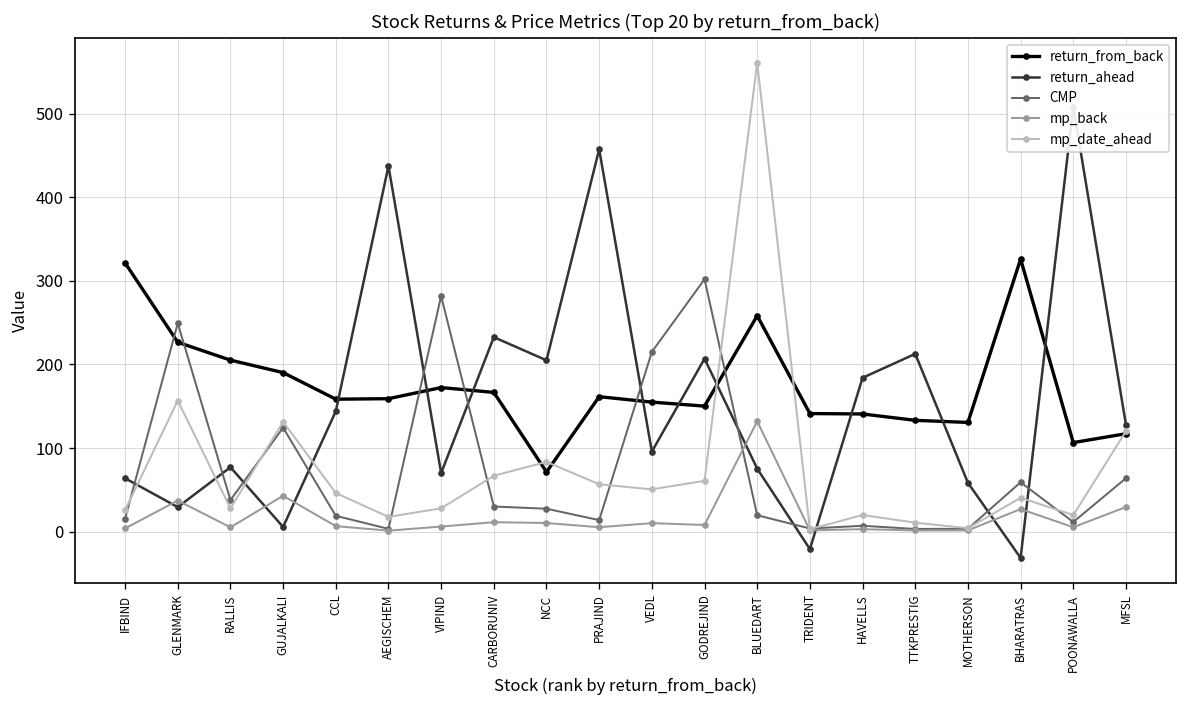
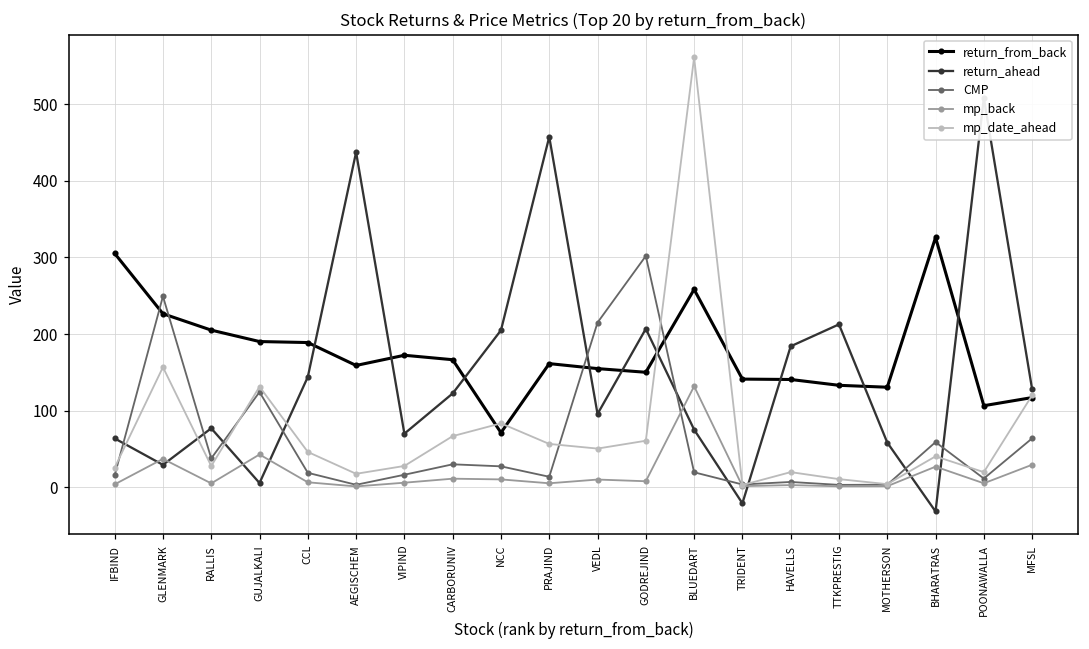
  {
    "return_from_back": {
-     "IFBIND": 320,
+     "IFBIND": 310,
      "GLENMARK": 230,
      "RALLIS": 210,
      "GUJALKALI": 190,
-     "CCL": 160,
+     "CCL": 190,
      "AEGISCHEM": 160,
      "VIPIND": 170,
      "CARBORUNIV": 170,
      "NCC": 70,
      "PRAJIND": 160,
      "VEDL": 150,
      "GODREJIND": 150,
      "BLUEDART": 260,
      "TRIDENT": 140,
      "HAVELLS": 140,
      "TTKPRESTIG": 130,
      "MOTHERSON": 130,
      "BHARATRAS": 330,
      "POONAWALLA": 110
    },
    "return_ahead": {
      "IFBIND": 60,
      "GLENMARK": 30,
      "RALLIS": 80,
      "GUJALKALI": 10,
      "CCL": 140,
      "AEGISCHEM": 440,
      "VIPIND": 70,
-     "CARBORUNIV": 230,
+     "CARBORUNIV": 120,
      "NCC": 200,
      "PRAJIND": 460,
      "VEDL": 100,
      "GODREJIND": 210,
      "BLUEDART": 80,
      "TRIDENT": -20,
      "HAVELLS": 180,
      "TTKPRESTIG": 210,
      "MOTHERSON": 60,
      "BHARATRAS": -30,
      "MFSL": 130
    },
    "CMP": {
      "IFBIND": 20,
      "GLENMARK": 250,
      "RALLIS": 40,
      "GUJALKALI": 120,
      "CCL": 20,
-     "VIPIND": 280,
+     "VIPIND": 20,
      "CARBORUNIV": 30,
      "NCC": 30,
      "PRAJIND": 10,
      "VEDL": 210,
      "GODREJIND": 300,
      "BLUEDART": 20,
      "HAVELLS": 10,
      "BHARATRAS": 60,
      "POONAWALLA": 10,
      "MFSL": 60
    }
  }
